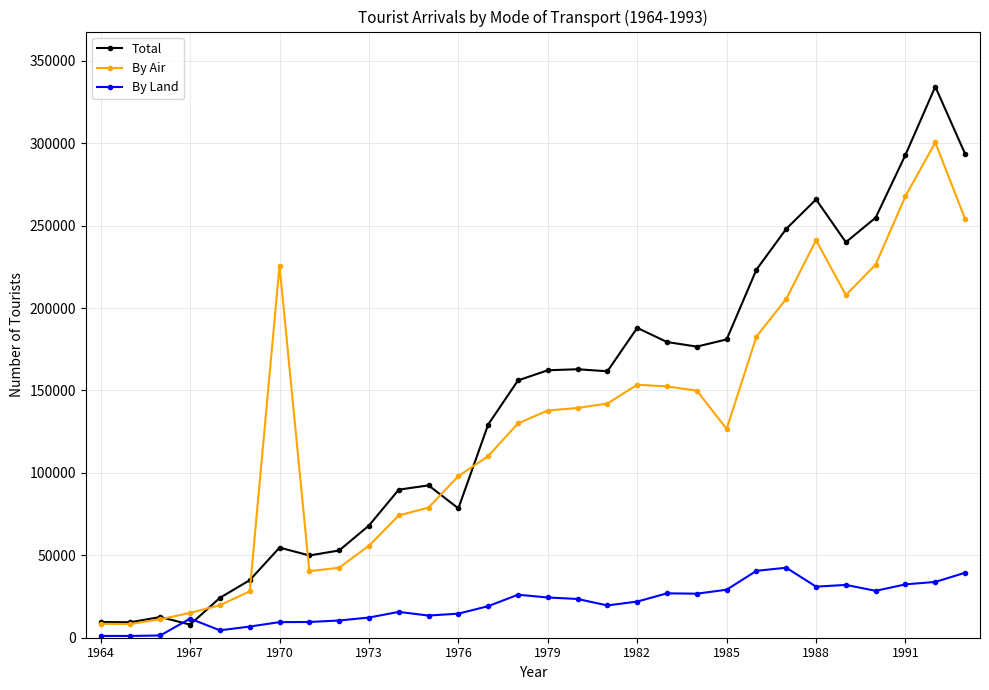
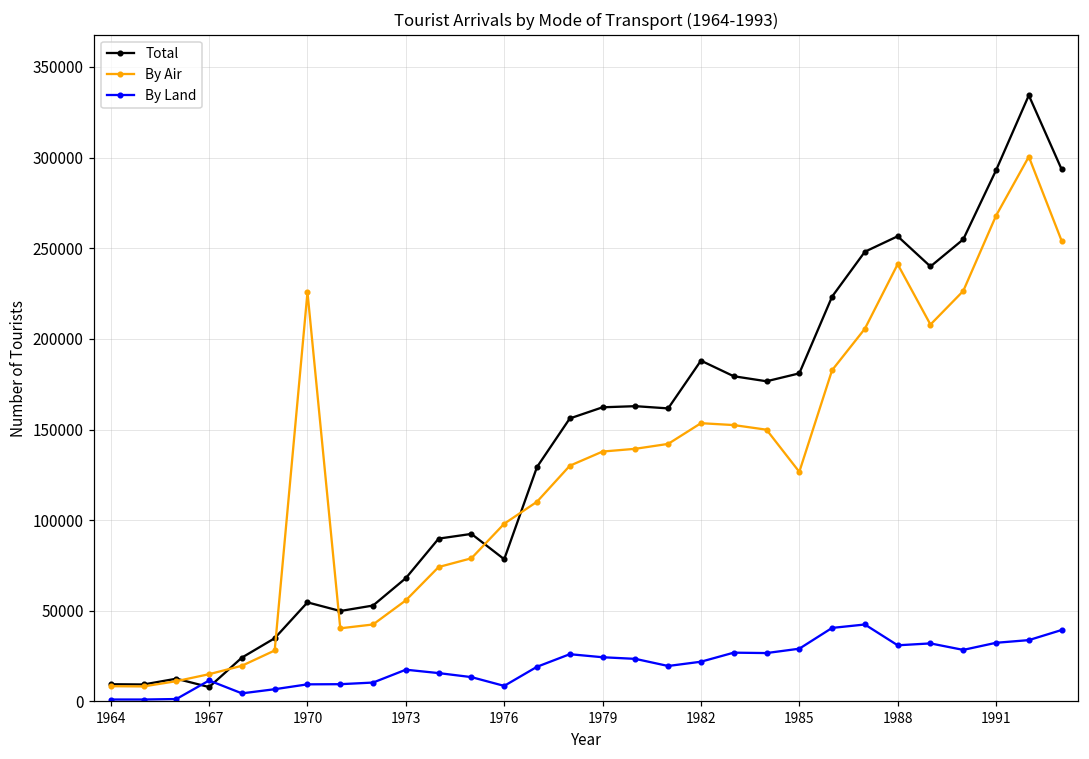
  {
    "Total": {
      "1967": 8000,
      "1970": 55000,
      "1973": 68000,
      "1976": 78000,
      "1979": 162000,
      "1982": 188000,
      "1985": 181000,
-     "1988": 266000,
+     "1988": 257000,
      "1991": 293000
    },
    "By Air": {
      "1967": 15000,
      "1970": 226000,
      "1973": 56000,
      "1976": 98000,
      "1979": 138000,
      "1982": 154000,
      "1985": 127000,
      "1988": 241000,
      "1991": 268000
    },
    "By Land": {
      "1964": 1000,
      "1967": 12000,
      "1970": 9000,
-     "1973": 12000,
-     "1976": 15000,
+     "1973": 18000,
+     "1976": 9000,
      "1979": 24000,
      "1982": 22000,
      "1985": 29000,
      "1988": 31000,
      "1991": 32000
    }
  }
